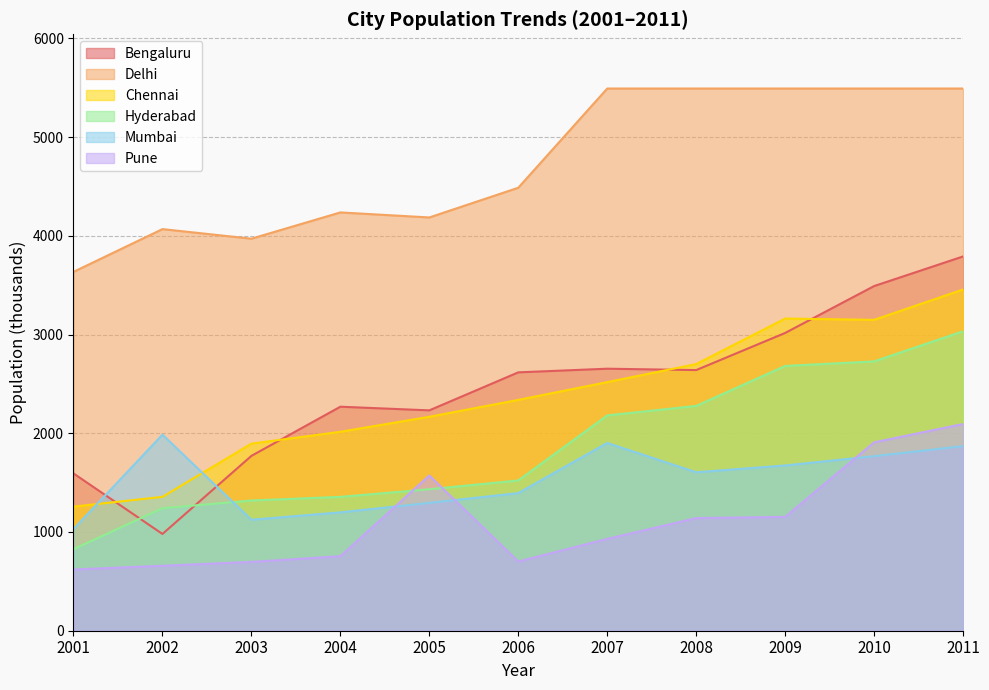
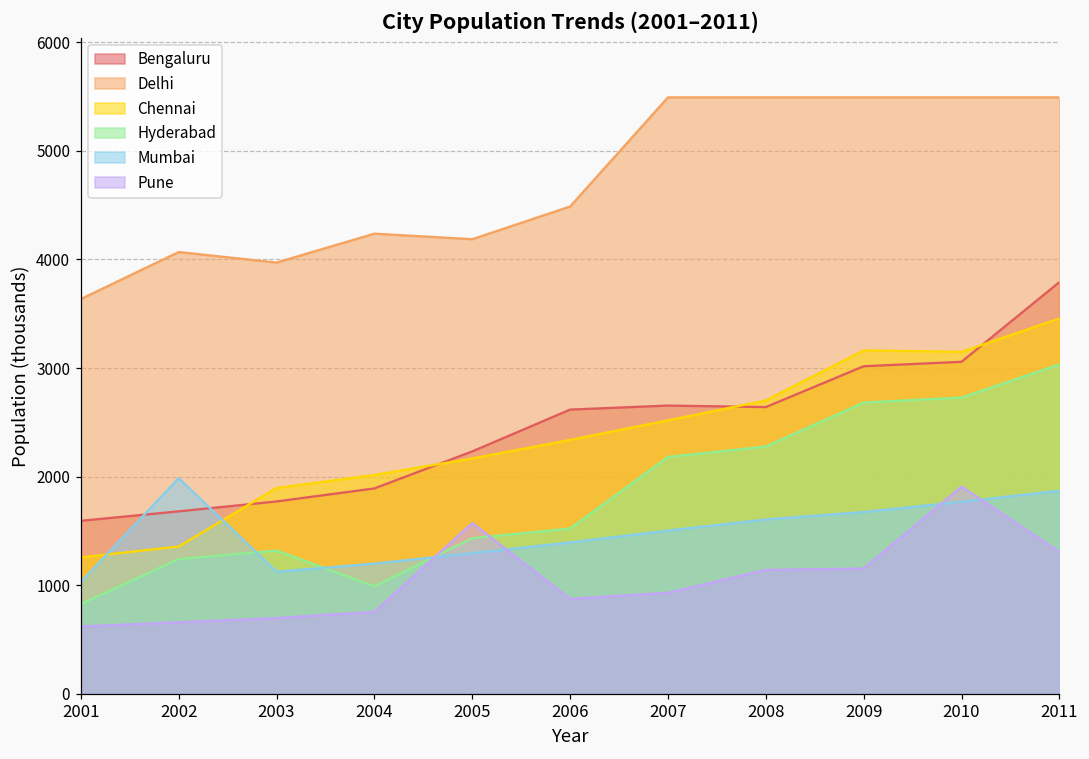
  {
    "Bengaluru": {
      "2001": 1600,
-     "2002": 1000,
+     "2002": 1700,
      "2003": 1800,
-     "2004": 2300,
+     "2004": 1900,
      "2005": 2200,
      "2006": 2600,
      "2007": 2700,
      "2008": 2600,
      "2009": 3000,
-     "2010": 3500,
+     "2010": 3100,
      "2011": 3800
    },
    "Delhi": {
      "2001": 3600,
      "2002": 4100,
      "2003": 4000,
      "2004": 4200,
      "2005": 4200,
      "2006": 4500,
      "2007": 5500,
      "2008": 5500,
      "2009": 5500,
      "2010": 5500,
      "2011": 5500
    },
    "Chennai": {
      "2001": 1300,
      "2002": 1400,
      "2003": 1900,
      "2004": 2000,
      "2005": 2200,
      "2006": 2300,
      "2007": 2500,
      "2008": 2700,
      "2009": 3200,
      "2010": 3100,
      "2011": 3500
    },
    "Hyderabad": {
      "2001": 800,
      "2002": 1200,
      "2003": 1300,
-     "2004": 1400,
+     "2004": 1000,
      "2005": 1400,
      "2006": 1500,
      "2007": 2200,
      "2008": 2300,
      "2009": 2700,
      "2010": 2700,
      "2011": 3000
    },
    "Mumbai": {
      "2001": 1000,
      "2002": 2000,
      "2003": 1100,
      "2004": 1200,
      "2005": 1300,
      "2006": 1400,
-     "2007": 1900,
+     "2007": 1500,
      "2008": 1600,
      "2009": 1700,
      "2010": 1800,
      "2011": 1900
    },
    "Pune": {
      "2001": 600,
      "2002": 700,
      "2003": 700,
      "2004": 800,
      "2005": 1600,
-     "2006": 700,
+     "2006": 900,
      "2007": 900,
      "2008": 1100,
      "2009": 1200,
      "2010": 1900,
-     "2011": 2100
+     "2011": 1300
    }
  }
